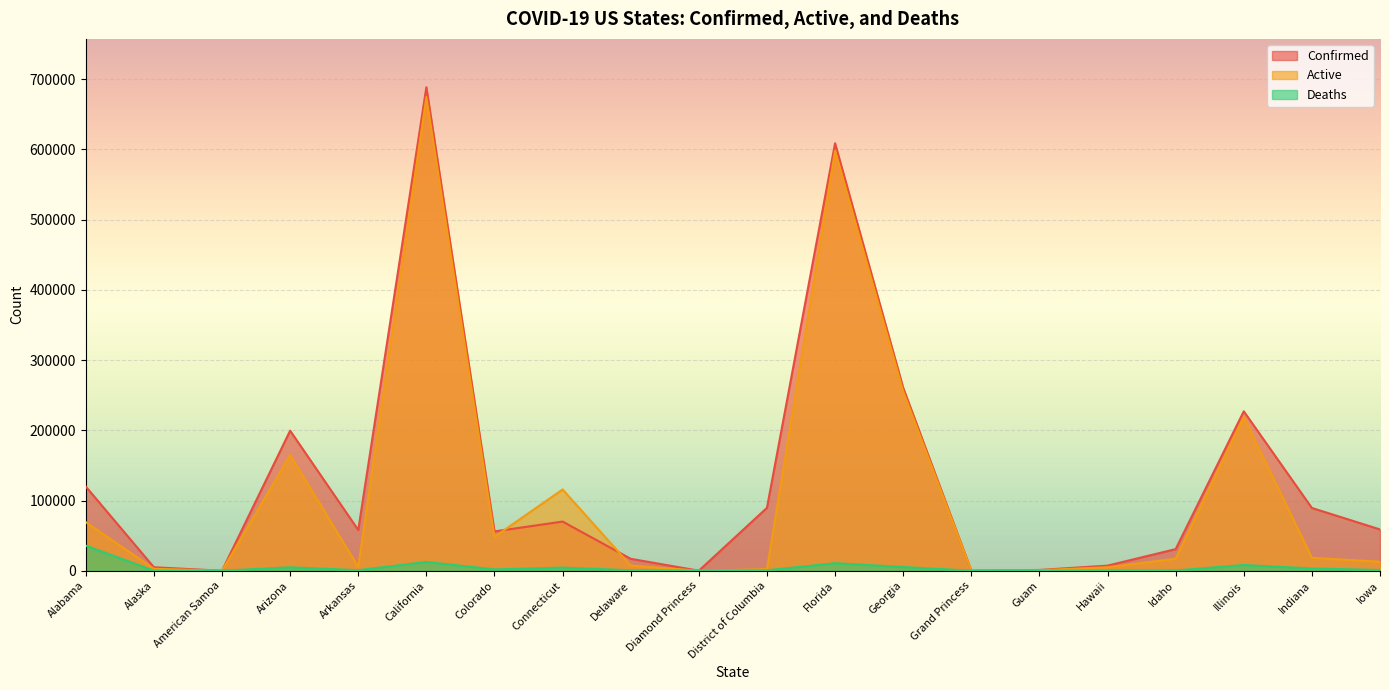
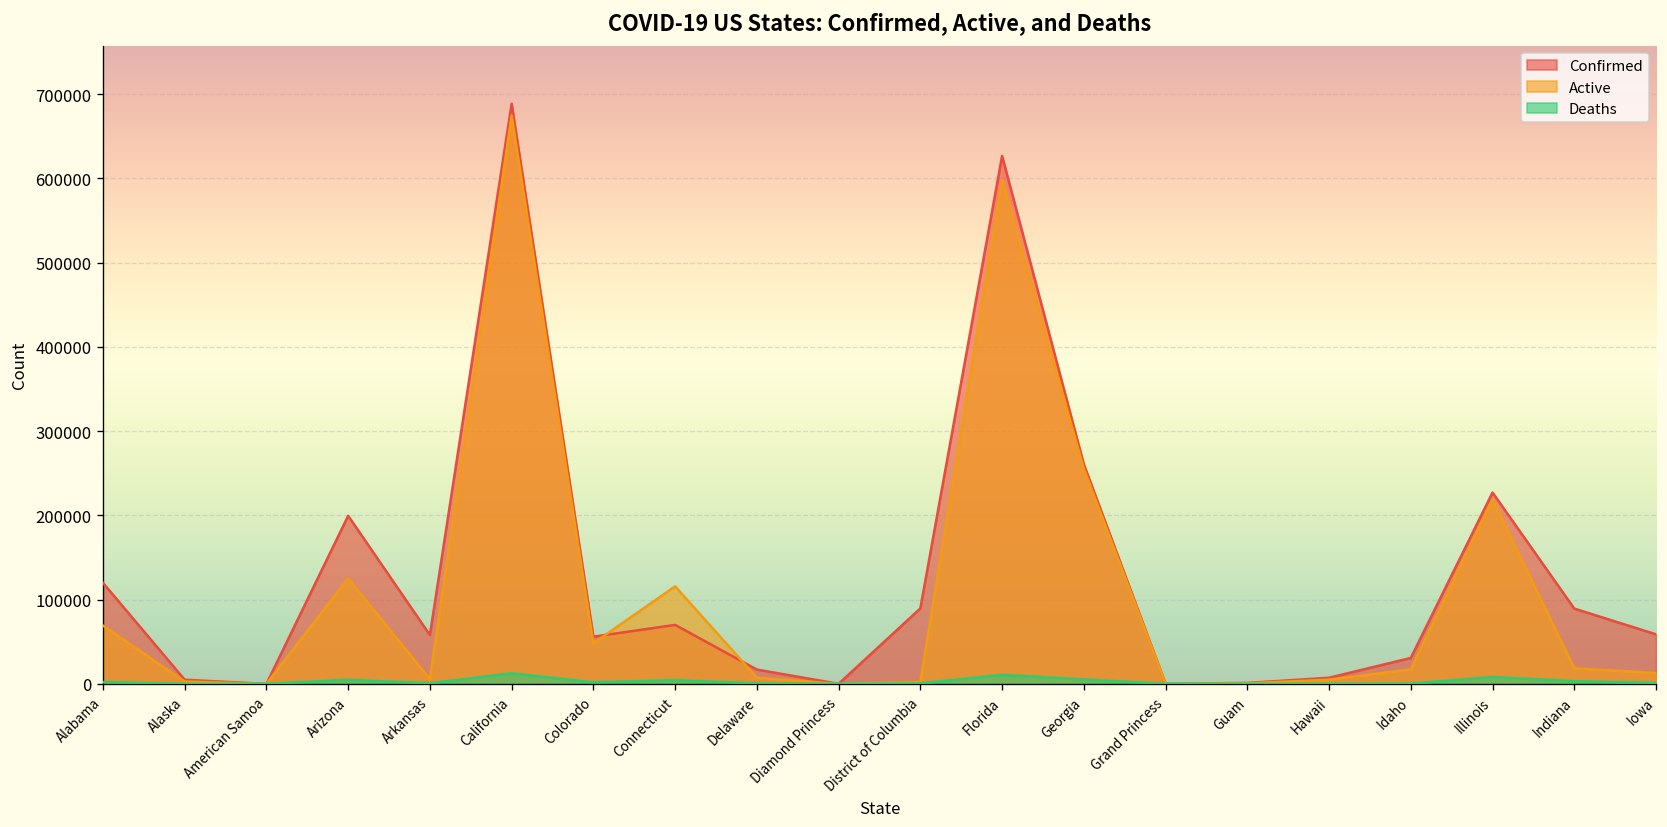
  {
    "Confirmed": {
      "Alabama": 120000,
      "Arizona": 200000,
      "Arkansas": 60000,
      "California": 690000,
      "Colorado": 60000,
      "Connecticut": 70000,
      "Delaware": 20000,
      "District of Columbia": 90000,
-     "Florida": 610000,
+     "Florida": 630000,
      "Georgia": 260000,
      "Idaho": 30000,
      "Illinois": 230000,
      "Indiana": 90000,
      "Iowa": 60000
    },
    "Active": {
      "Alabama": 70000,
-     "Arizona": 160000,
+     "Arizona": 130000,
      "Arkansas": 10000,
      "California": 670000,
      "Colorado": 50000,
      "Connecticut": 120000,
      "Delaware": 10000,
      "Florida": 600000,
      "Georgia": 260000,
      "Idaho": 20000,
      "Illinois": 220000,
      "Indiana": 20000,
      "Iowa": 10000
    },
    "Deaths": {
-     "Alabama": 40000,
+     "Alabama": 0,
      "Arizona": 0,
      "Arkansas": 0,
      "California": 10000,
      "Colorado": 0,
      "Connecticut": 0,
      "Delaware": 0,
      "Florida": 10000,
      "Georgia": 10000,
      "Hawaii": 0,
      "Idaho": 0,
      "Illinois": 10000,
      "Indiana": 0,
      "Iowa": 0
    }
  }
